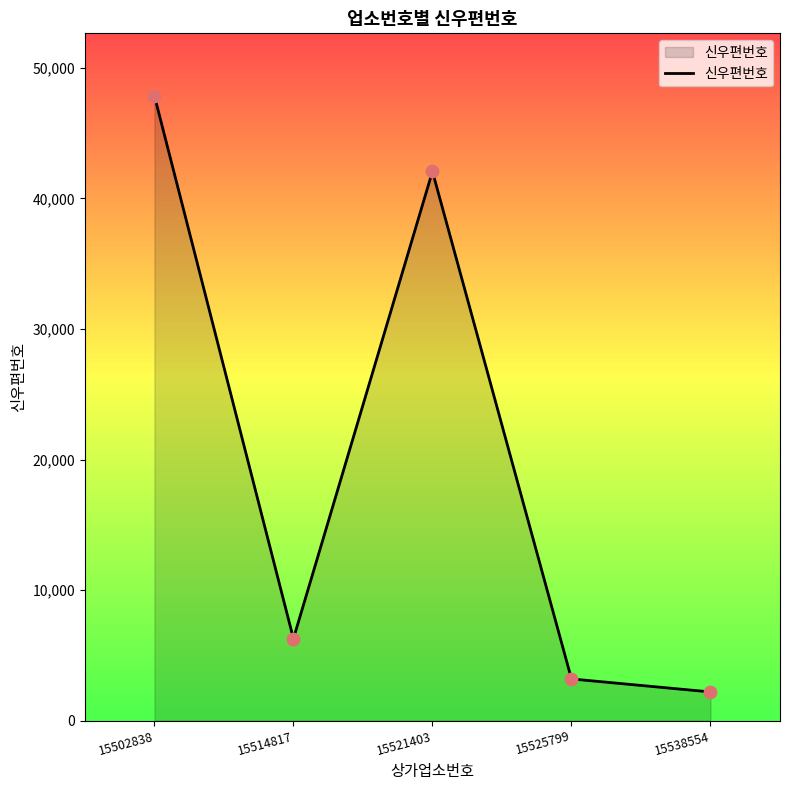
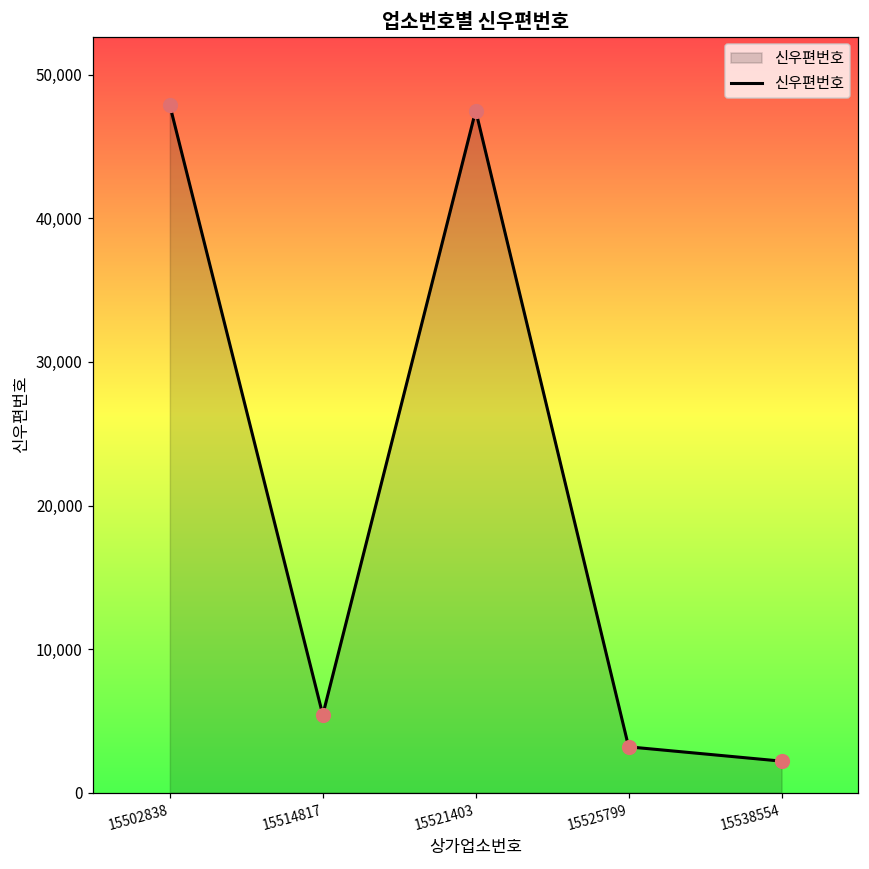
  {
    "15502838": "47,900",
-   "15514817": "6,300",
-   "15521403": "42,100",
+   "15514817": "5,400",
+   "15521403": "47,500",
    "15525799": "3,200",
    "15538554": "2,200"
  }
